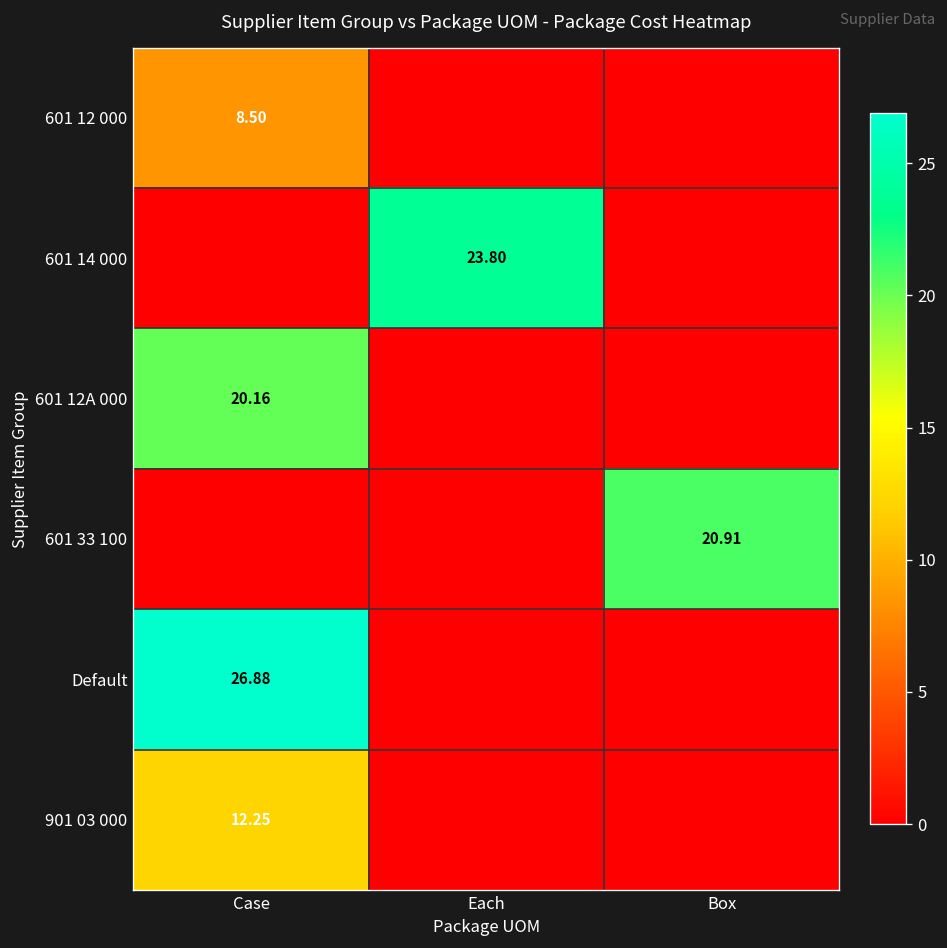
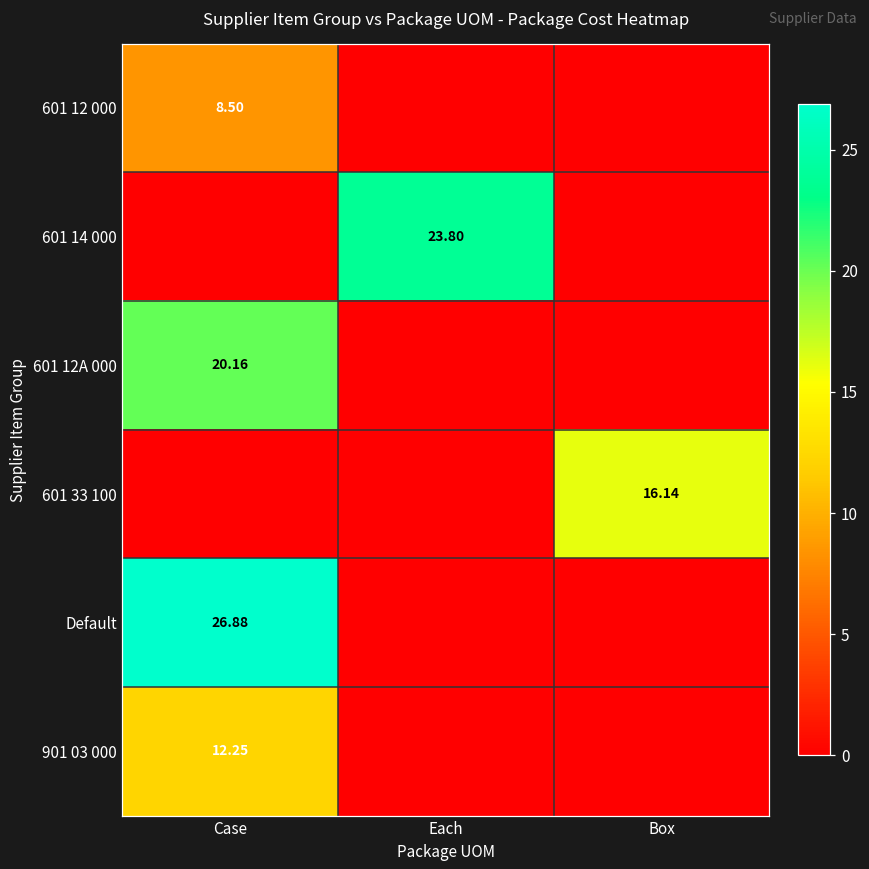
  {
    "601 12 000": {
      "Case": 8.50
    },
    "601 14 000": {
      "Each": 23.80
    },
    "601 12A 000": {
      "Case": 20.16
    },
    "601 33 100": {
-     "Box": 20.91
+     "Box": 16.14
    },
    "Default": {
      "Case": 26.88
    },
    "901 03 000": {
      "Case": 12.25
    }
  }
